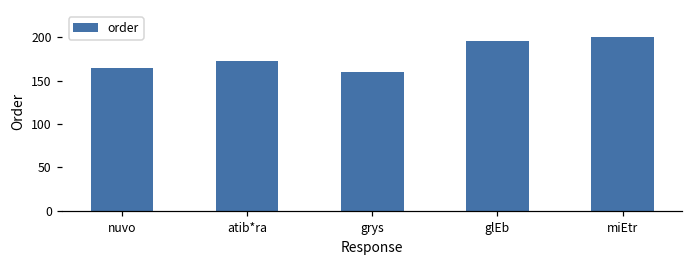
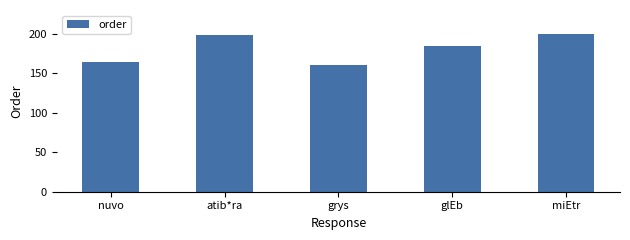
  {
    "nuvo": 160,
-   "atib*ra": 170,
+   "atib*ra": 200,
    "grys": 160,
-   "glEb": 200,
+   "glEb": 180,
    "miEtr": 200
  }
